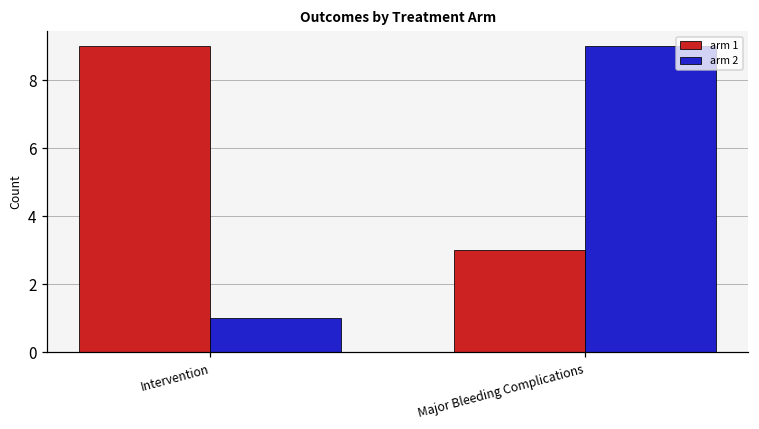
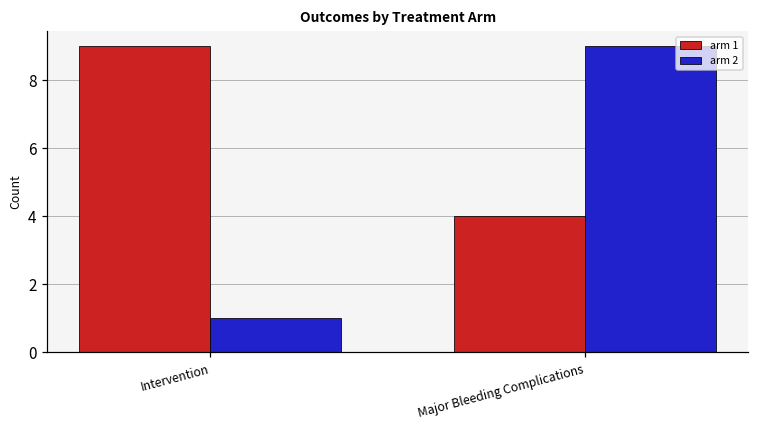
  {
    "arm 1": {
      "Intervention": 9,
-     "Major Bleeding Complications": 3
+     "Major Bleeding Complications": 4
    },
    "arm 2": {
      "Intervention": 1,
      "Major Bleeding Complications": 9
    }
  }
